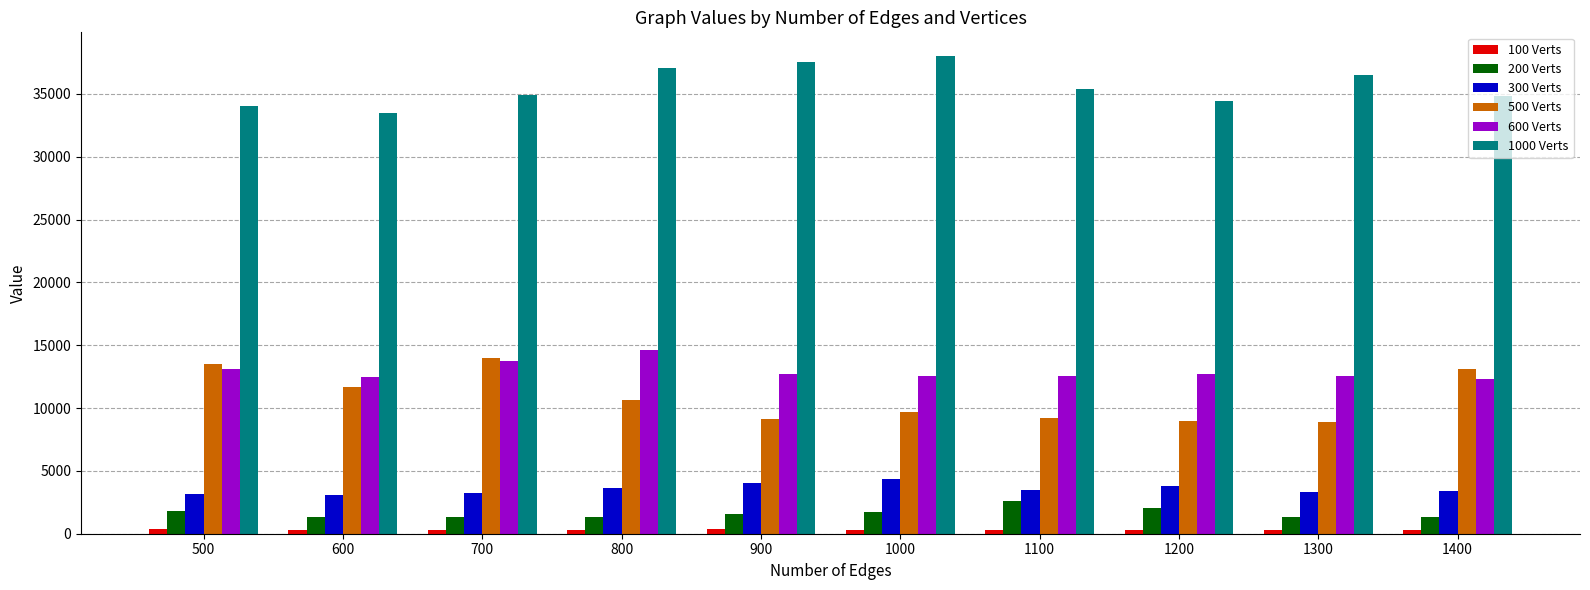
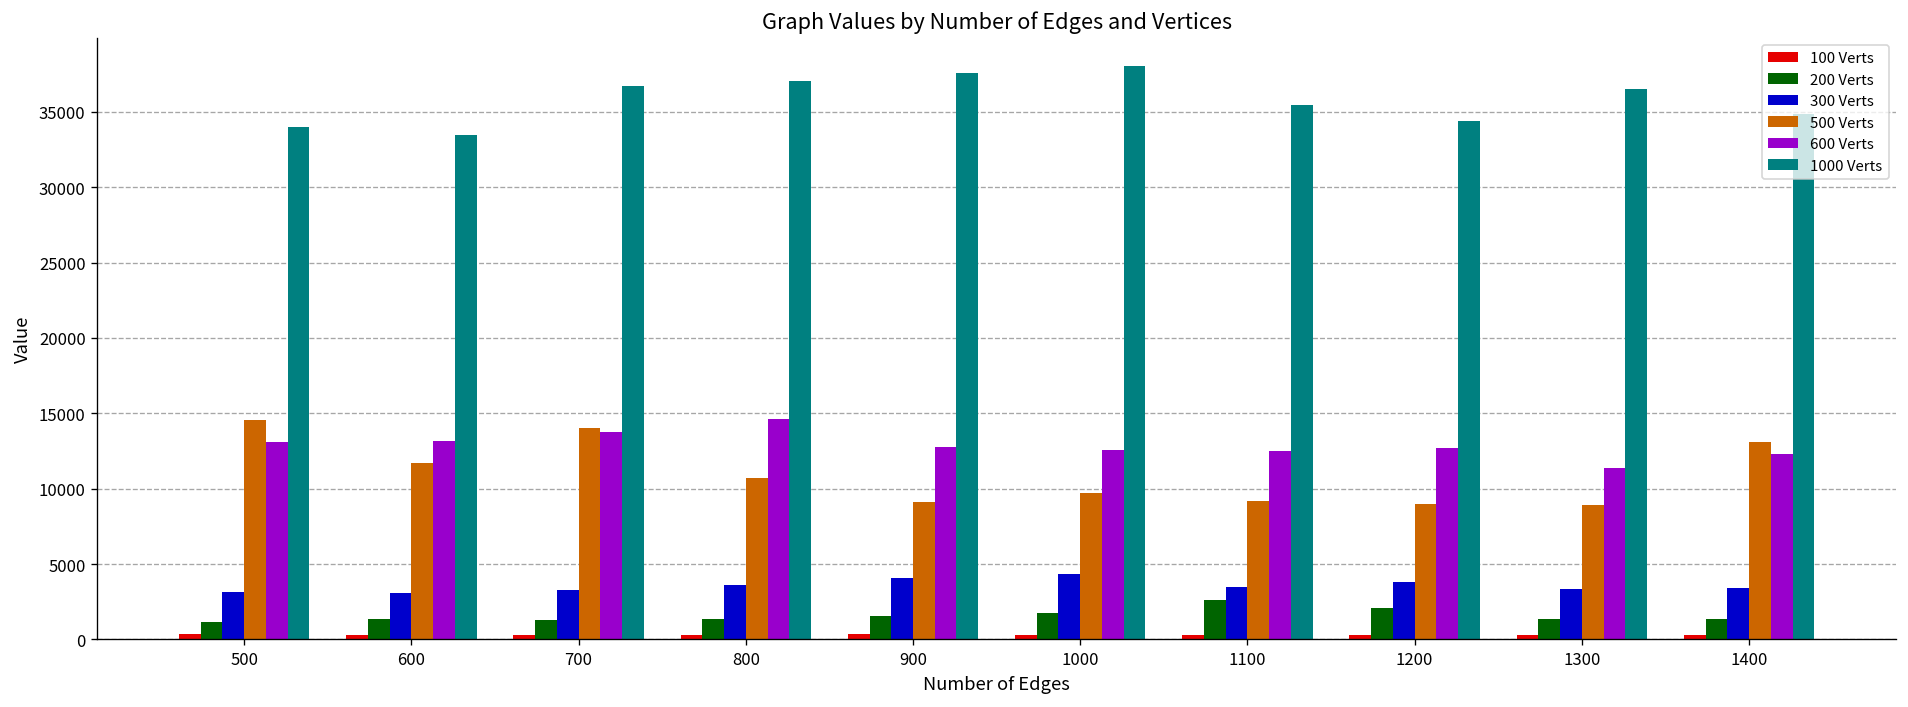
  {
    "100 Verts": {
      "500": 400,
      "600": 300,
      "700": 300,
      "800": 300,
      "900": 300,
      "1000": 300,
      "1100": 300,
      "1200": 300,
      "1300": 300,
      "1400": 300
    },
    "200 Verts": {
-     "500": 1800,
+     "500": 1100,
      "600": 1400,
      "700": 1300,
      "800": 1400,
      "900": 1600,
      "1000": 1700,
      "1100": 2600,
      "1200": 2100,
      "1300": 1300,
      "1400": 1300
    },
    "300 Verts": {
      "500": 3100,
      "600": 3100,
      "700": 3300,
      "800": 3600,
      "900": 4100,
      "1000": 4400,
      "1100": 3500,
      "1200": 3800,
      "1300": 3400,
      "1400": 3400
    },
    "500 Verts": {
-     "500": 13500,
+     "500": 14500,
      "600": 11700,
      "700": 14000,
      "800": 10700,
      "900": 9100,
      "1000": 9700,
      "1100": 9200,
      "1200": 9000,
      "1300": 8900,
      "1400": 13100
    },
    "600 Verts": {
      "500": 13100,
-     "600": 12500,
+     "600": 13200,
      "700": 13800,
      "800": 14600,
      "900": 12700,
      "1000": 12600,
      "1100": 12500,
      "1200": 12700,
-     "1300": 12600,
+     "1300": 11400,
      "1400": 12300
    },
    "1000 Verts": {
      "500": 34000,
      "600": 33500,
-     "700": 34900,
+     "700": 36700,
      "800": 37100,
      "900": 37500,
      "1000": 38000,
      "1100": 35400,
      "1200": 34400,
      "1300": 36500
    }
  }
